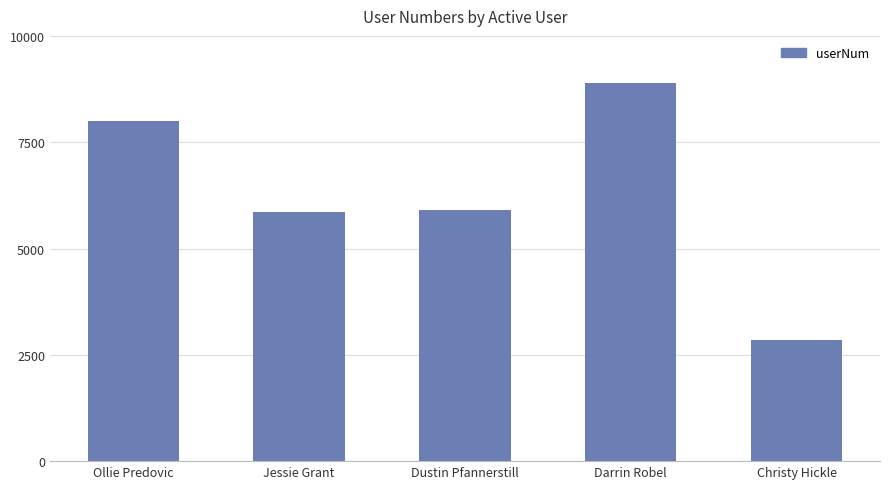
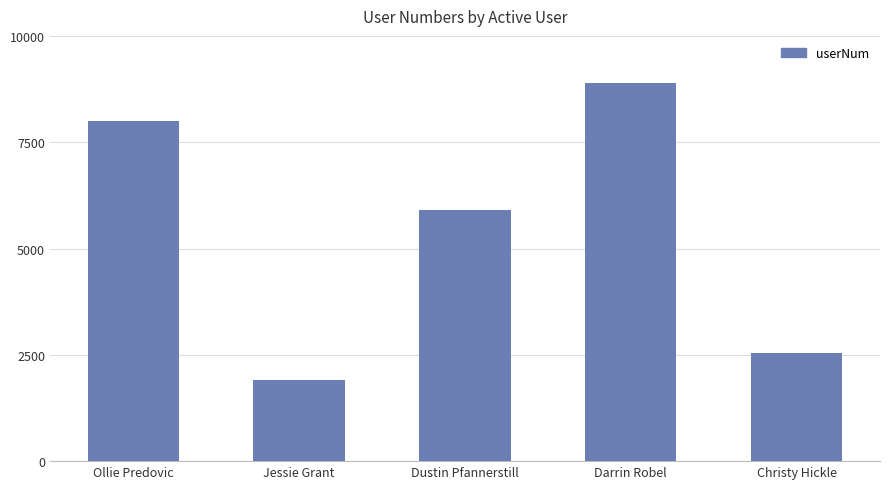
  {
    "Ollie Predovic": 8000,
-   "Jessie Grant": 5900,
+   "Jessie Grant": 1900,
    "Dustin Pfannerstill": 5900,
    "Darrin Robel": 8900,
-   "Christy Hickle": 2900
+   "Christy Hickle": 2500
  }
